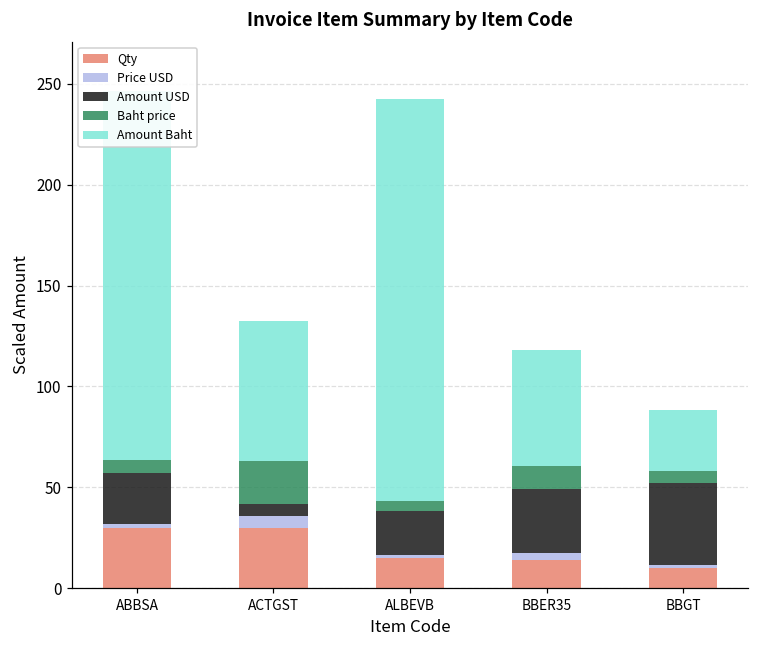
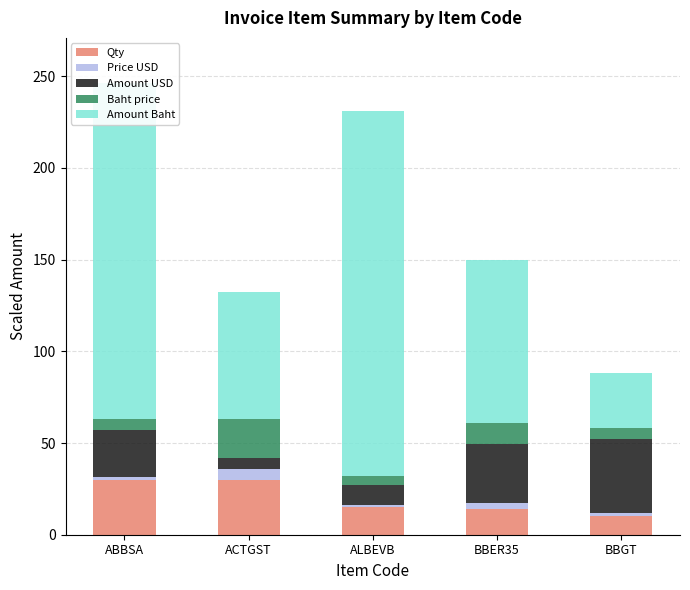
  {
    "Qty": {
      "ABBSA": 30,
      "ACTGST": 30,
      "ALBEVB": 15,
      "BBER35": 14,
      "BBGT": 10
    },
    "Price USD": {
      "ABBSA": 2,
      "ACTGST": 6,
      "ALBEVB": 1,
      "BBER35": 3,
      "BBGT": 2
    },
    "Amount USD": {
      "ABBSA": 26,
      "ACTGST": 6,
-     "ALBEVB": 22,
+     "ALBEVB": 11,
      "BBER35": 32,
      "BBGT": 41
    },
    "Baht price": {
      "ABBSA": 6,
      "ACTGST": 21,
      "ALBEVB": 5,
      "BBER35": 11,
      "BBGT": 6
    },
    "Amount Baht": {
      "ACTGST": 69,
      "ALBEVB": 199,
-     "BBER35": 57,
+     "BBER35": 89,
      "BBGT": 30
    }
  }
